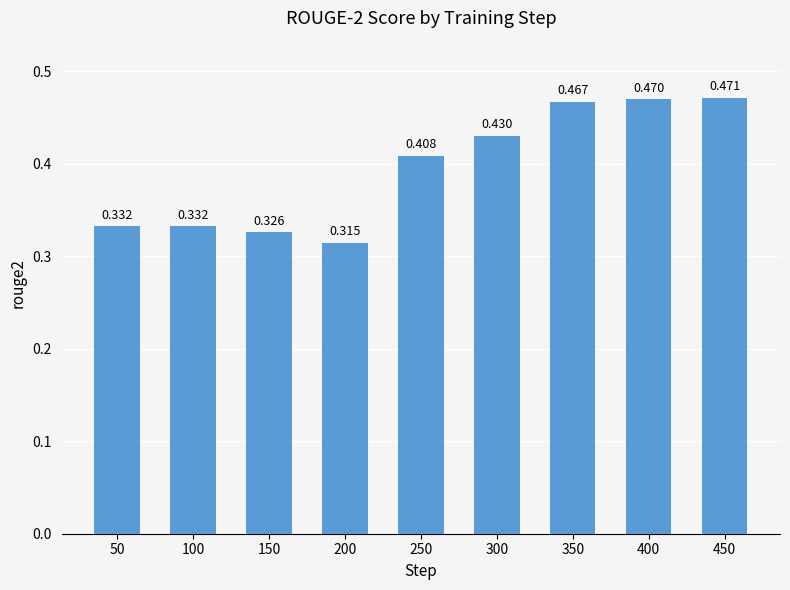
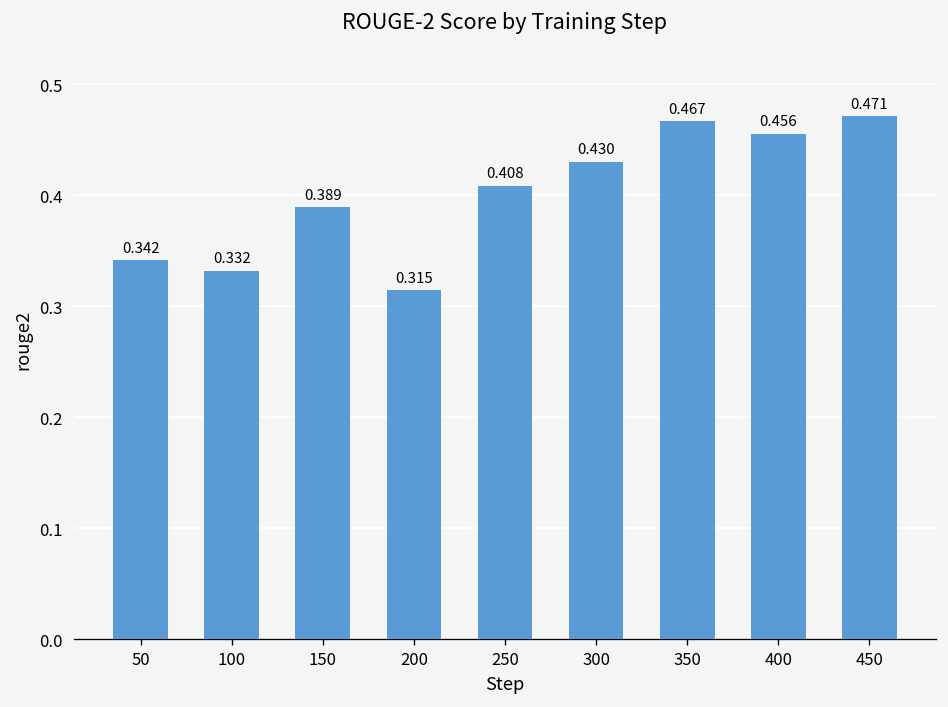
  {
-   "50": 0.332,
+   "50": 0.342,
    "100": 0.332,
-   "150": 0.326,
+   "150": 0.389,
    "200": 0.315,
    "250": 0.408,
    "300": 0.430,
    "350": 0.467,
-   "400": 0.470,
+   "400": 0.456,
    "450": 0.471
  }
